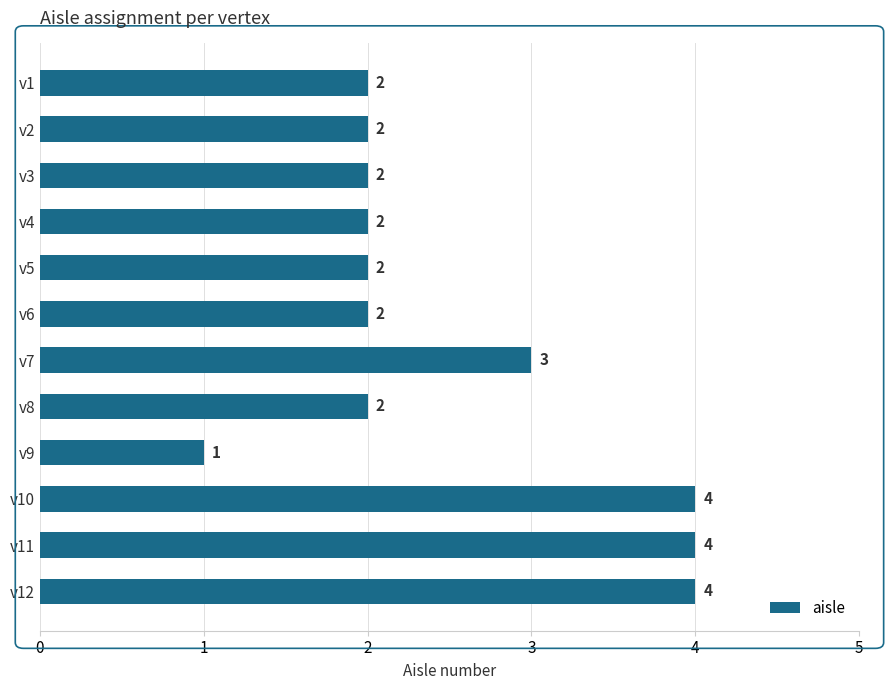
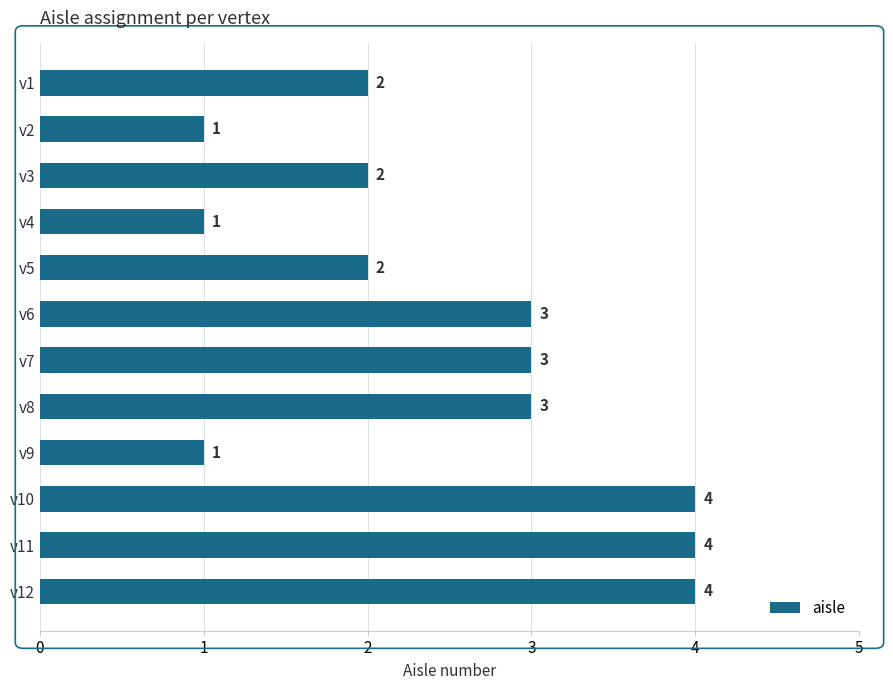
  {
    "v1": 2,
-   "v2": 2,
+   "v2": 1,
    "v3": 2,
-   "v4": 2,
+   "v4": 1,
    "v5": 2,
-   "v6": 2,
+   "v6": 3,
    "v7": 3,
-   "v8": 2,
+   "v8": 3,
    "v9": 1,
    "v10": 4,
    "v11": 4,
    "v12": 4
  }
